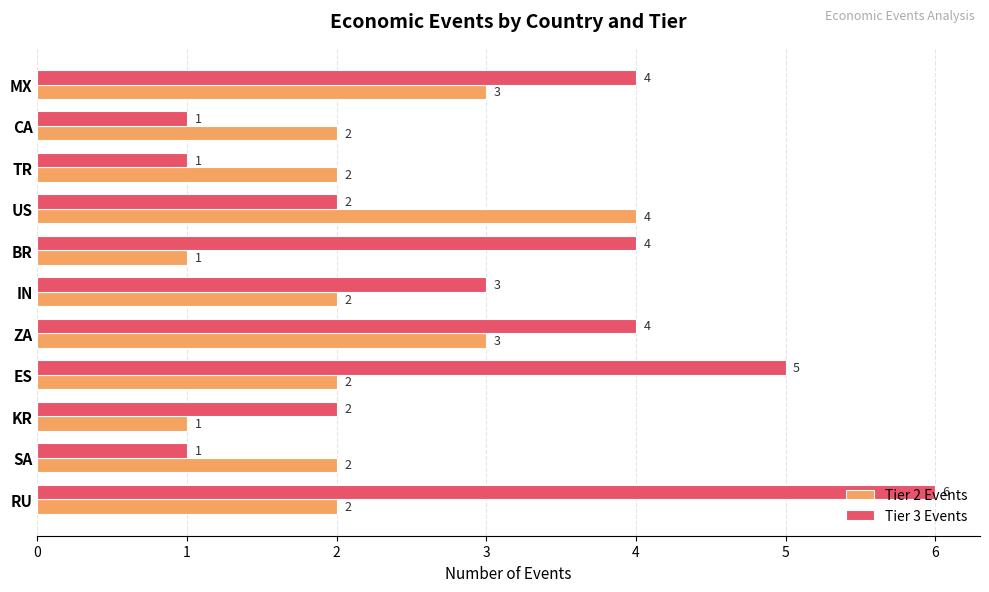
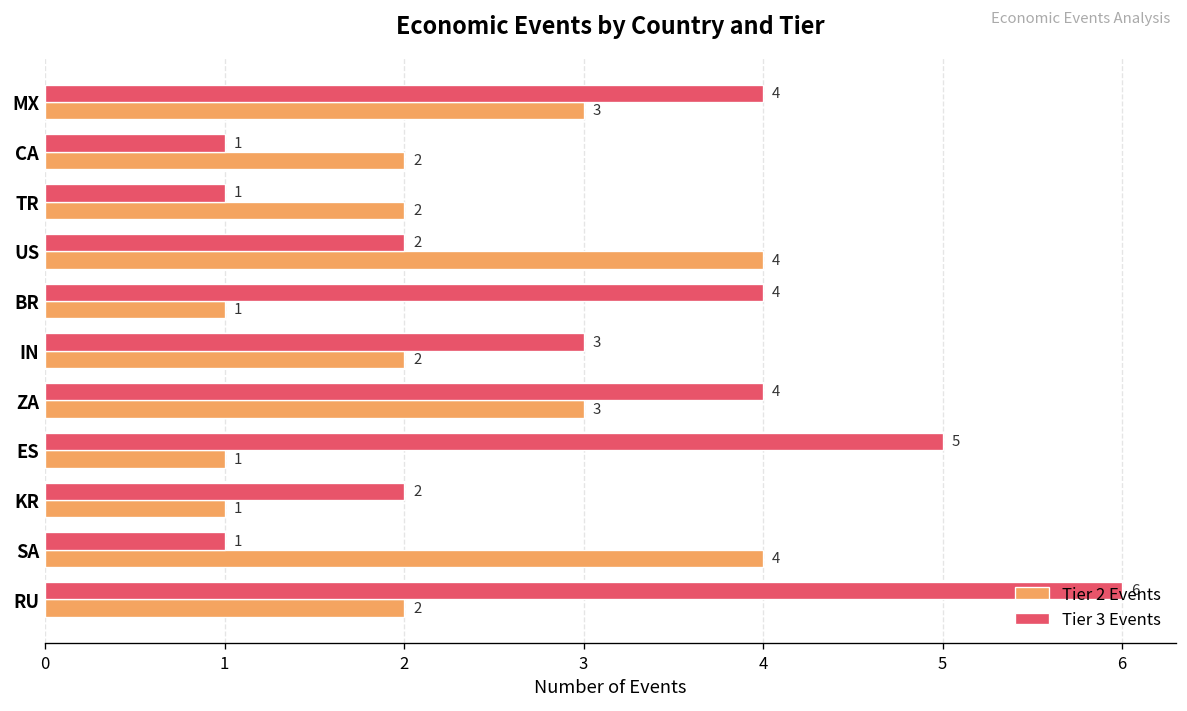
  {
    "Tier 2 Events": {
      "MX": 3,
      "CA": 2,
      "TR": 2,
      "US": 4,
      "BR": 1,
      "IN": 2,
      "ZA": 3,
-     "ES": 2,
+     "ES": 1,
      "KR": 1,
-     "SA": 2,
+     "SA": 4,
      "RU": 2
    },
    "Tier 3 Events": {
      "MX": 4,
      "CA": 1,
      "TR": 1,
      "US": 2,
      "BR": 4,
      "IN": 3,
      "ZA": 4,
      "ES": 5,
      "KR": 2,
      "SA": 1,
      "RU": 6
    }
  }
